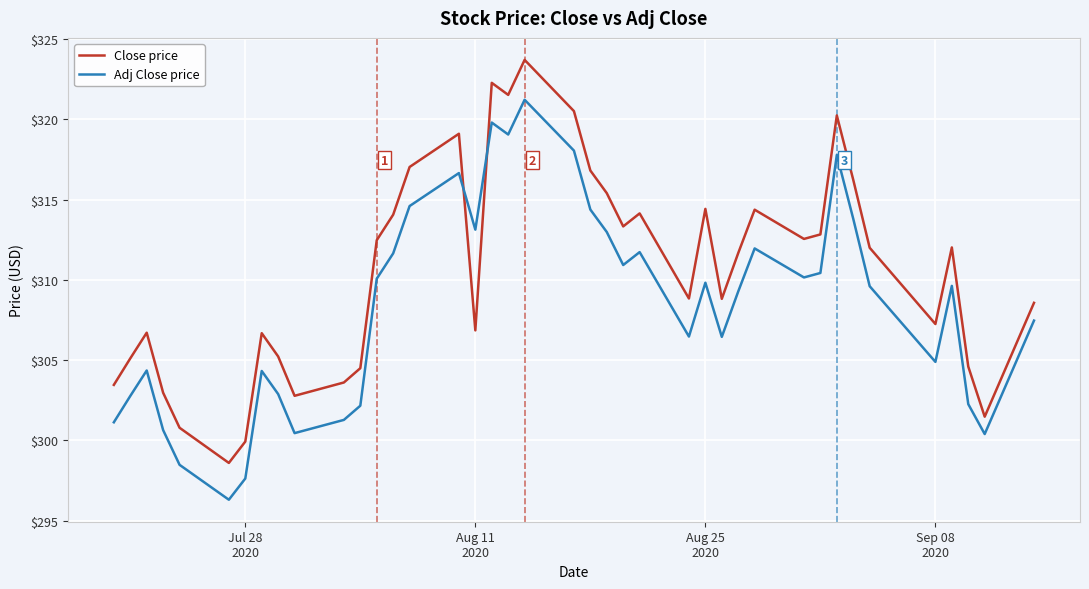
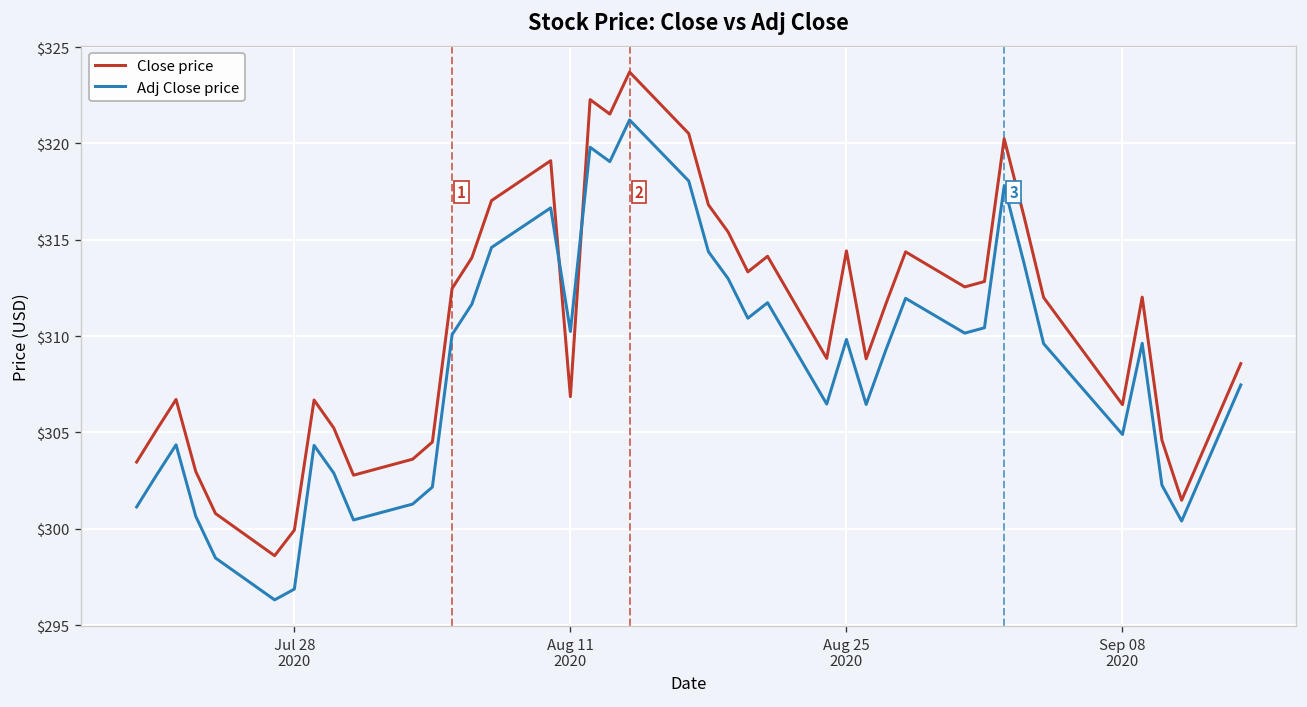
  {
    "Close price": {
      "Jul 28 2020": "$299.9",
      "Aug 11 2020": "$306.9",
      "Aug 25 2020": "$314.4",
-     "Sep 08 2020": "$307.3"
+     "Sep 08 2020": "$306.4"
    },
    "Adj Close price": {
-     "Jul 28 2020": "$297.6",
-     "Aug 11 2020": "$313.1",
+     "Jul 28 2020": "$296.9",
+     "Aug 11 2020": "$310.2",
      "Aug 25 2020": "$309.8",
      "Sep 08 2020": "$304.9"
    }
  }
